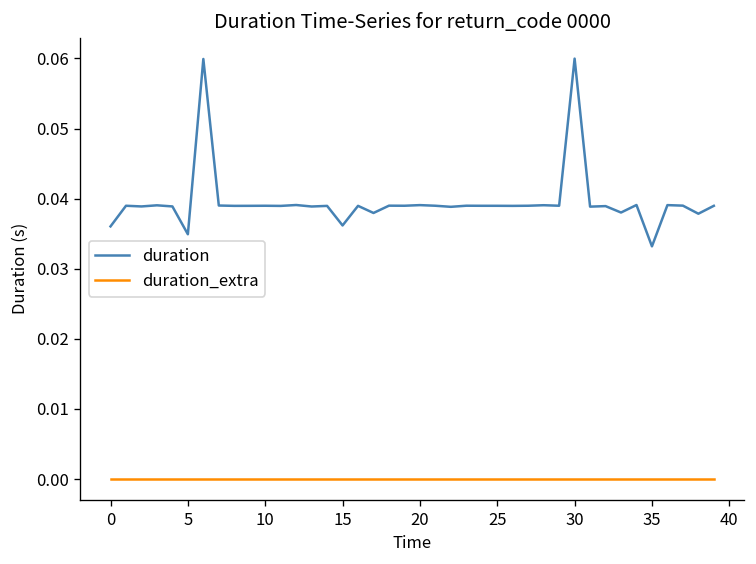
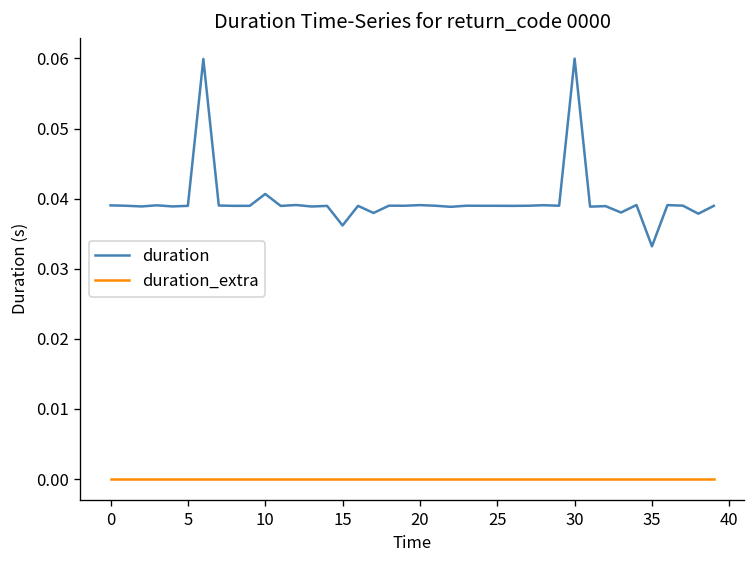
  {
    "duration": {
-     "0": 0.036,
-     "5": 0.035,
-     "10": 0.039,
+     "0": 0.039,
+     "5": 0.039,
+     "10": 0.041,
      "15": 0.036,
      "20": 0.039,
      "25": 0.039,
      "30": 0.060,
      "35": 0.033
    },
    "duration_extra": {
      "0": 0.000,
      "5": 0.000,
      "10": 0.000,
      "15": 0.000,
      "20": 0.000,
      "25": 0.000,
      "30": 0.000,
      "35": 0.000
    }
  }
